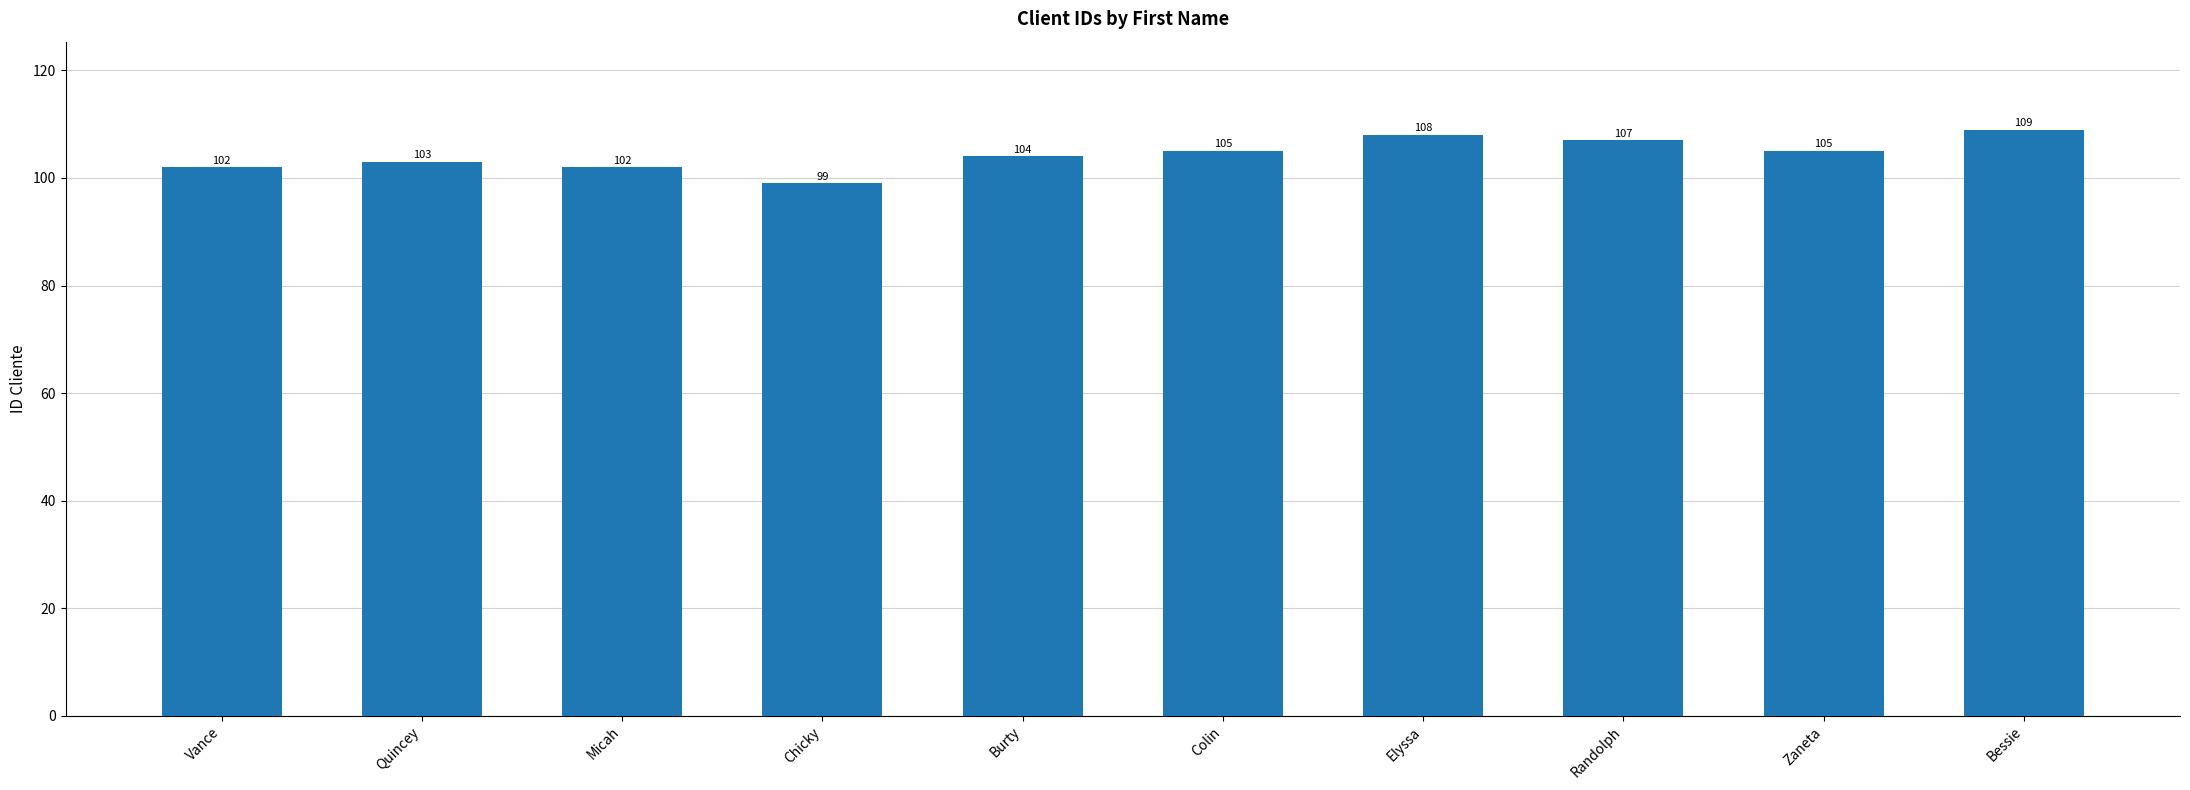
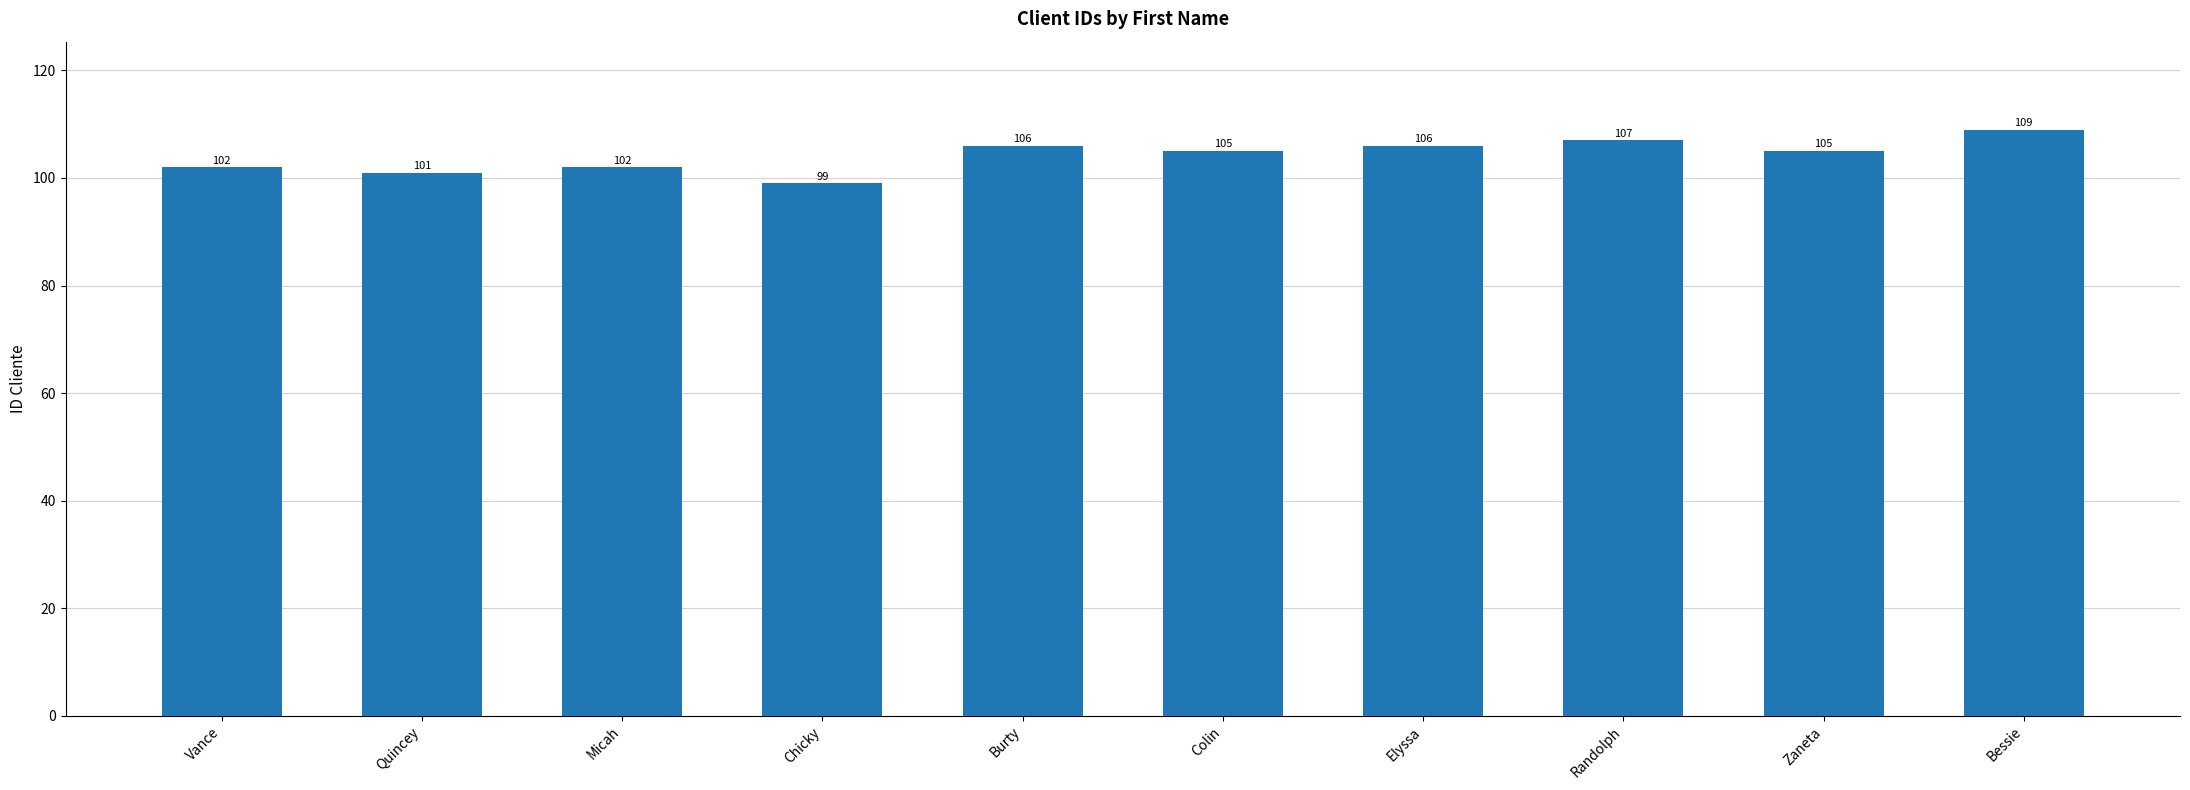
  {
    "Vance": 102,
-   "Quincey": 103,
+   "Quincey": 101,
    "Micah": 102,
    "Chicky": 99,
-   "Burty": 104,
+   "Burty": 106,
    "Colin": 105,
-   "Elyssa": 108,
+   "Elyssa": 106,
    "Randolph": 107,
    "Zaneta": 105,
    "Bessie": 109
  }
